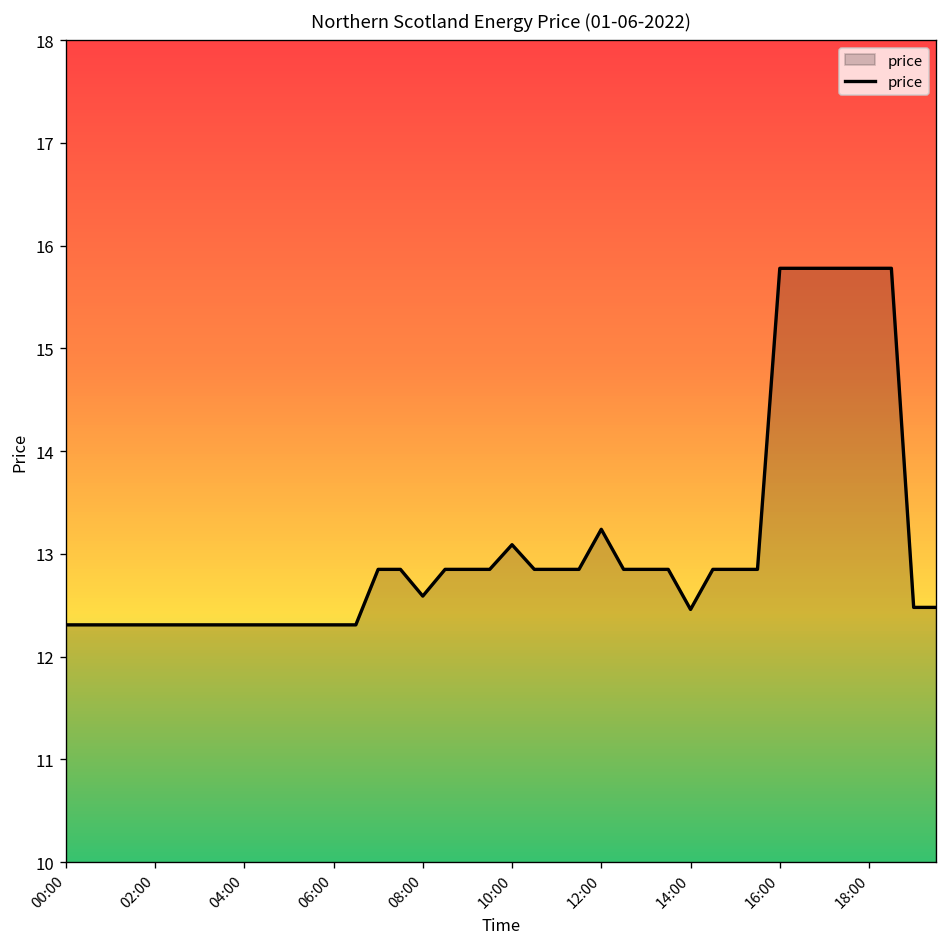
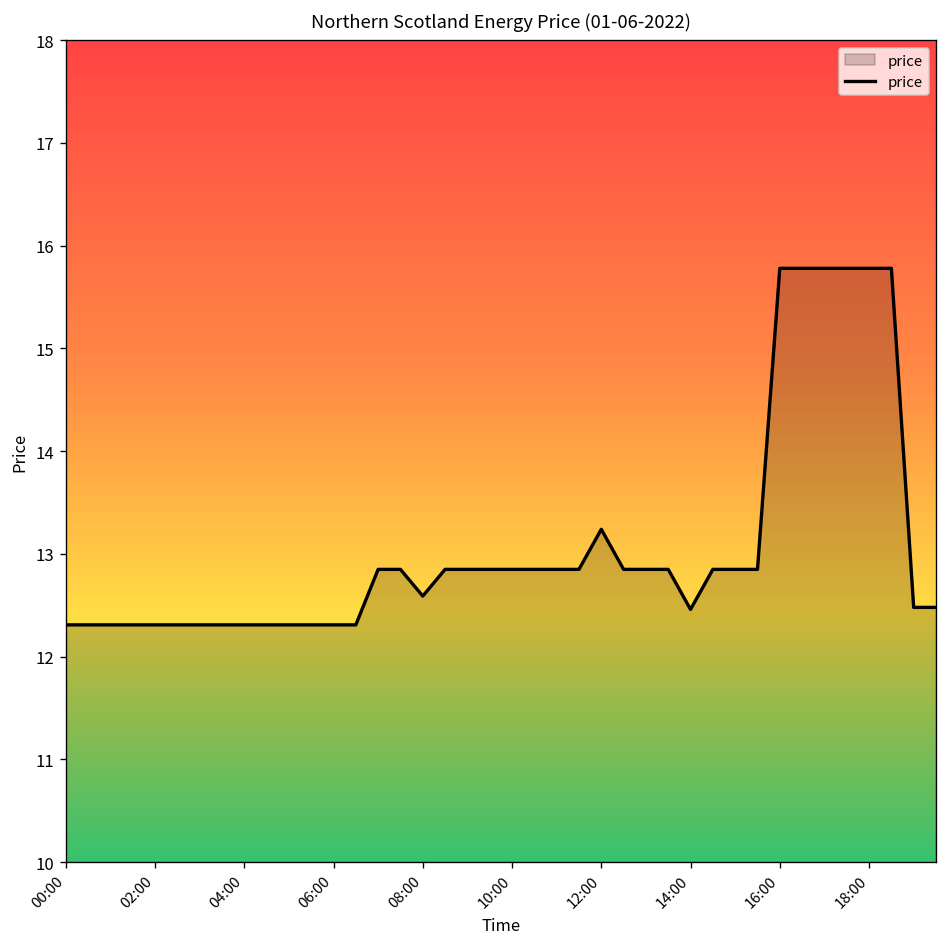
  {
    "00:00": 12.3,
    "02:00": 12.3,
    "04:00": 12.3,
    "06:00": 12.3,
    "08:00": 12.6,
-   "10:00": 13.1,
+   "10:00": 12.9,
    "12:00": 13.2,
    "14:00": 12.5,
    "16:00": 15.8,
    "18:00": 15.8
  }
